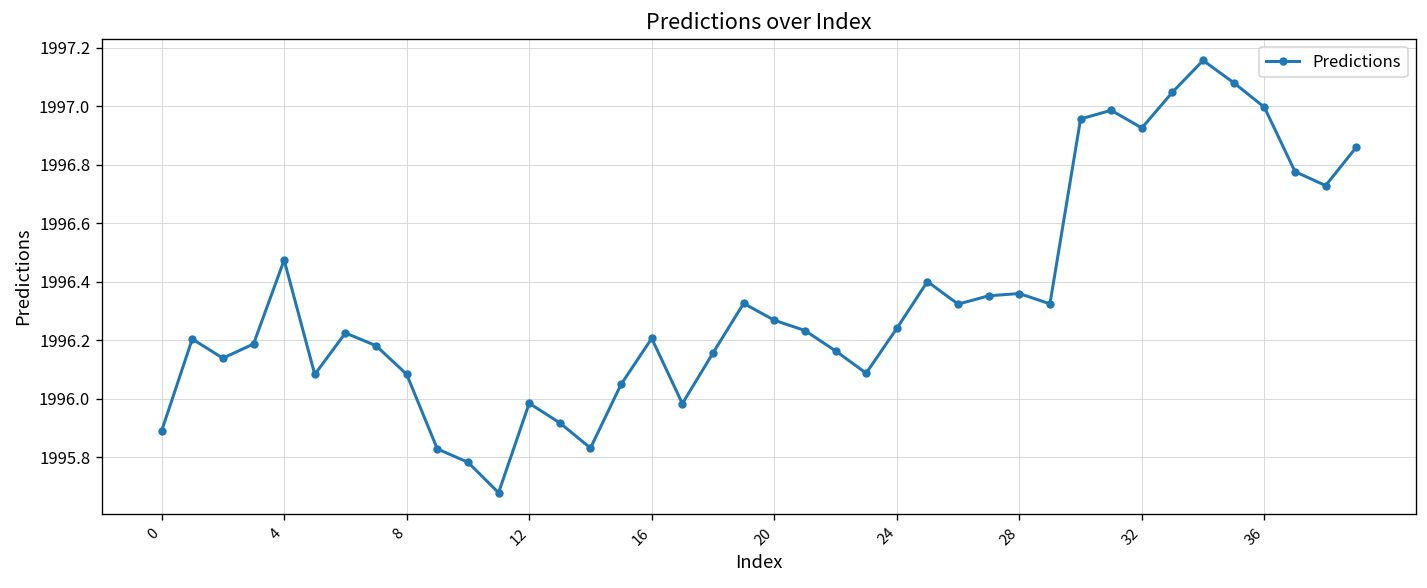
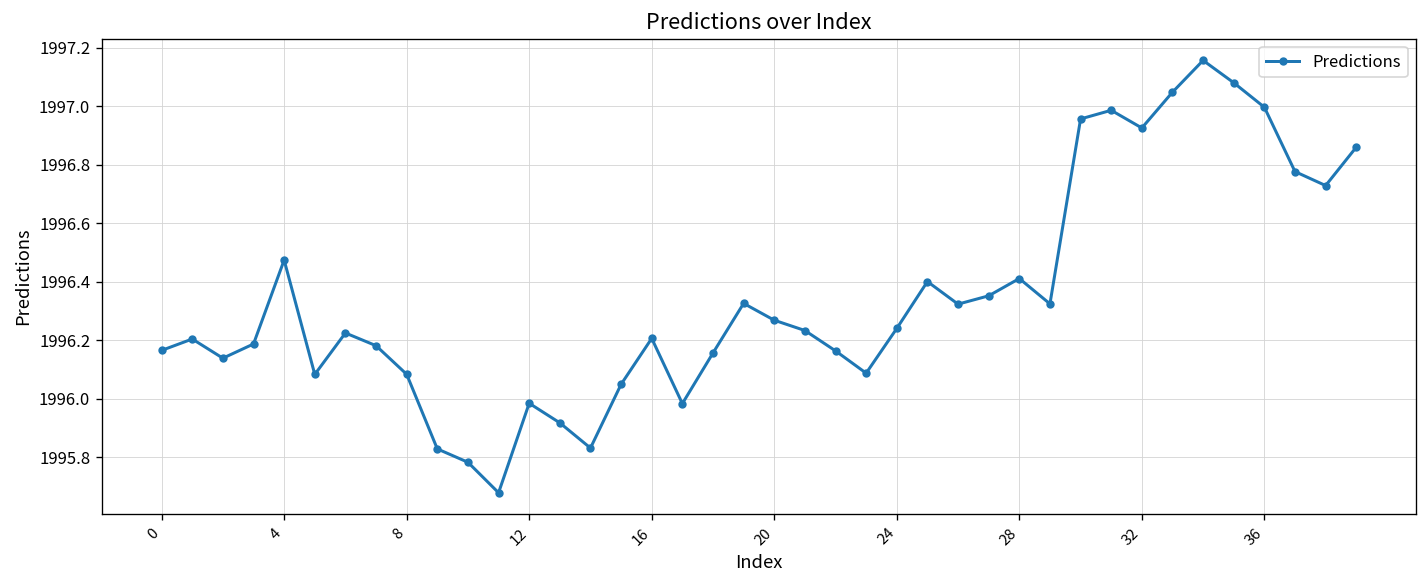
  {
-   "0": 1995.89,
+   "0": 1996.17,
    "4": 1996.47,
    "8": 1996.08,
    "12": 1995.98,
    "16": 1996.21,
    "20": 1996.27,
    "24": 1996.24,
-   "28": 1996.36,
+   "28": 1996.41,
    "32": 1996.93,
    "36": 1997.00
  }
